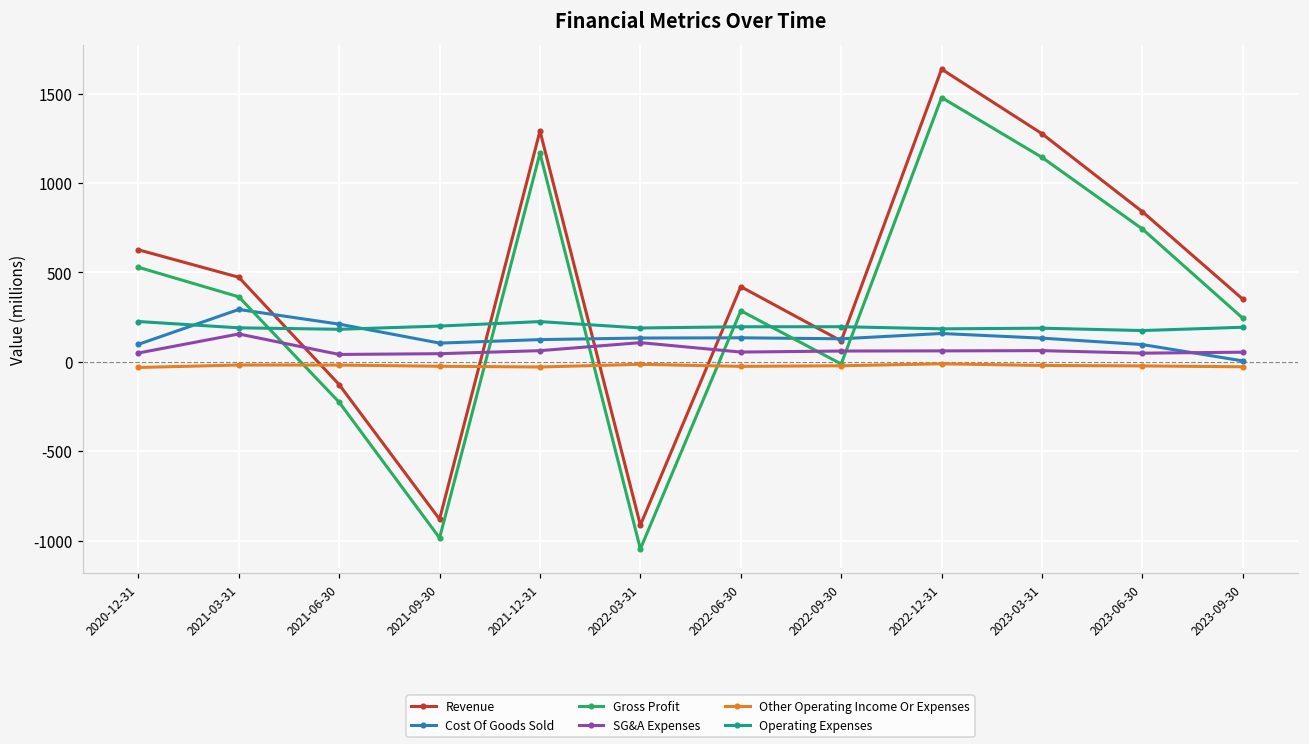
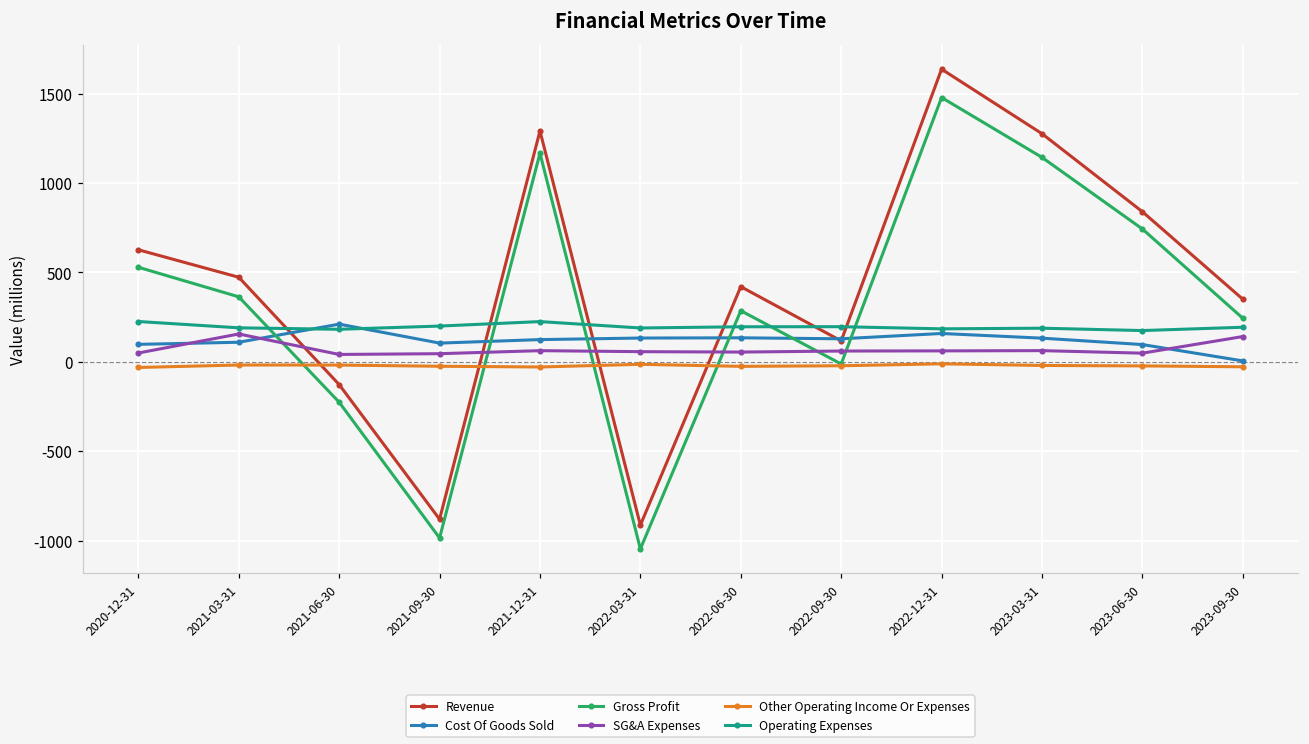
  {
    "Revenue": {
      "2020-12-31": 630,
      "2021-03-31": 470,
      "2021-06-30": -130,
      "2021-09-30": -880,
      "2021-12-31": 1290,
      "2022-03-31": -910,
      "2022-06-30": 420,
      "2022-12-31": 1640,
      "2023-03-31": 1280,
      "2023-06-30": 840,
      "2023-09-30": 350
    },
    "Cost Of Goods Sold": {
      "2020-12-31": 100,
-     "2021-03-31": 290,
+     "2021-03-31": 110,
      "2021-06-30": 210,
      "2021-09-30": 100,
      "2021-12-31": 120,
      "2022-03-31": 130,
      "2022-06-30": 130,
      "2022-12-31": 160,
      "2023-03-31": 130,
      "2023-06-30": 100,
      "2023-09-30": 10
    },
    "SG&A Expenses": {
      "2020-12-31": 50,
      "2021-03-31": 160,
      "2021-06-30": 40,
      "2021-09-30": 50,
      "2021-12-31": 60,
-     "2022-03-31": 110,
+     "2022-03-31": 60,
      "2022-06-30": 50,
      "2022-09-30": 60,
      "2022-12-31": 60,
      "2023-03-31": 60,
      "2023-06-30": 50,
-     "2023-09-30": 50
+     "2023-09-30": 140
    },
    "Other Operating Income Or Expenses": {
      "2020-12-31": -30,
      "2021-03-31": -20,
      "2021-06-30": -20,
      "2021-09-30": -20,
      "2021-12-31": -30,
      "2022-03-31": -10,
      "2022-06-30": -30,
      "2022-12-31": -10,
      "2023-03-31": -20,
      "2023-06-30": -20,
      "2023-09-30": -30
    }
  }
